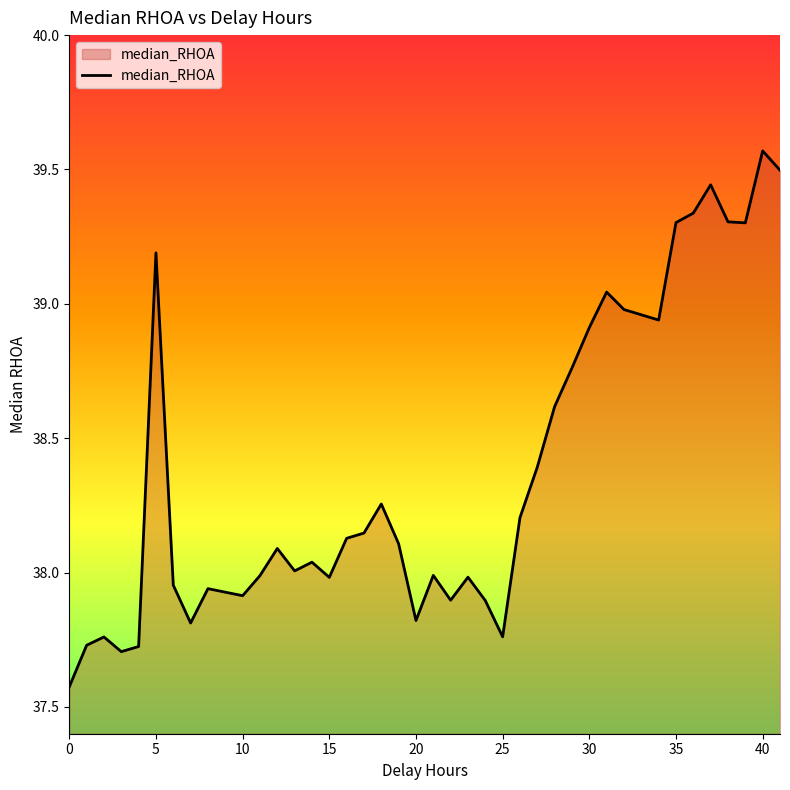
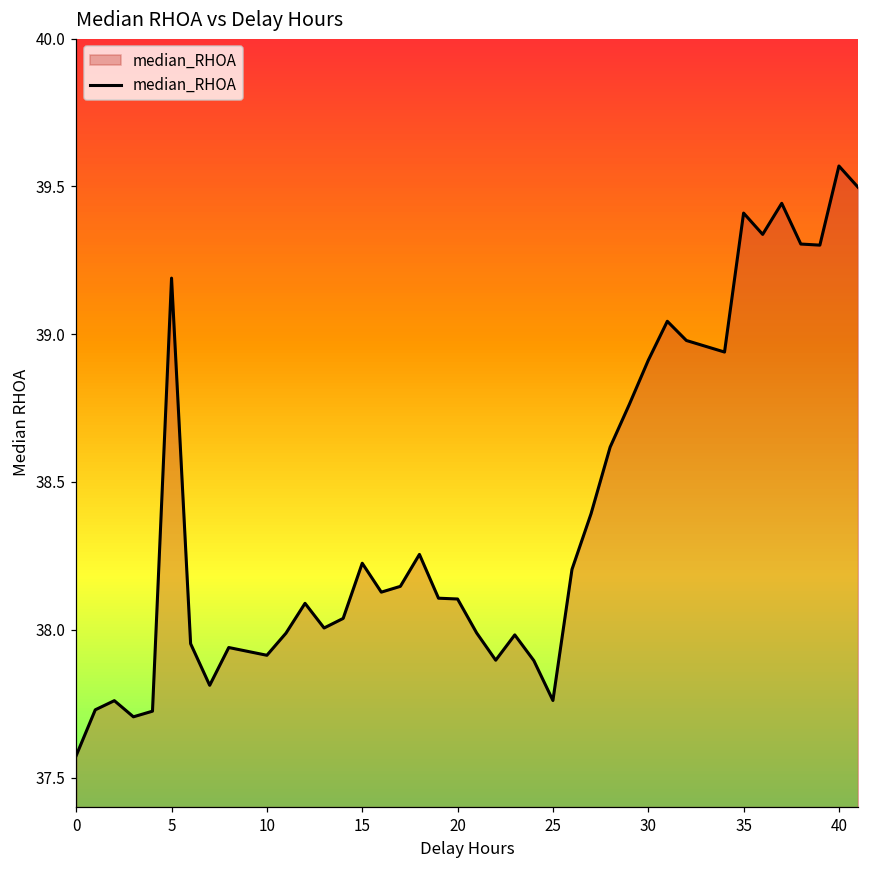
  {
    "0": 37.57,
    "5": 39.19,
    "10": 37.91,
-   "15": 37.98,
-   "20": 37.82,
+   "15": 38.23,
+   "20": 38.10,
    "25": 37.76,
    "30": 38.91,
-   "35": 39.30,
+   "35": 39.41,
    "40": 39.57
  }
